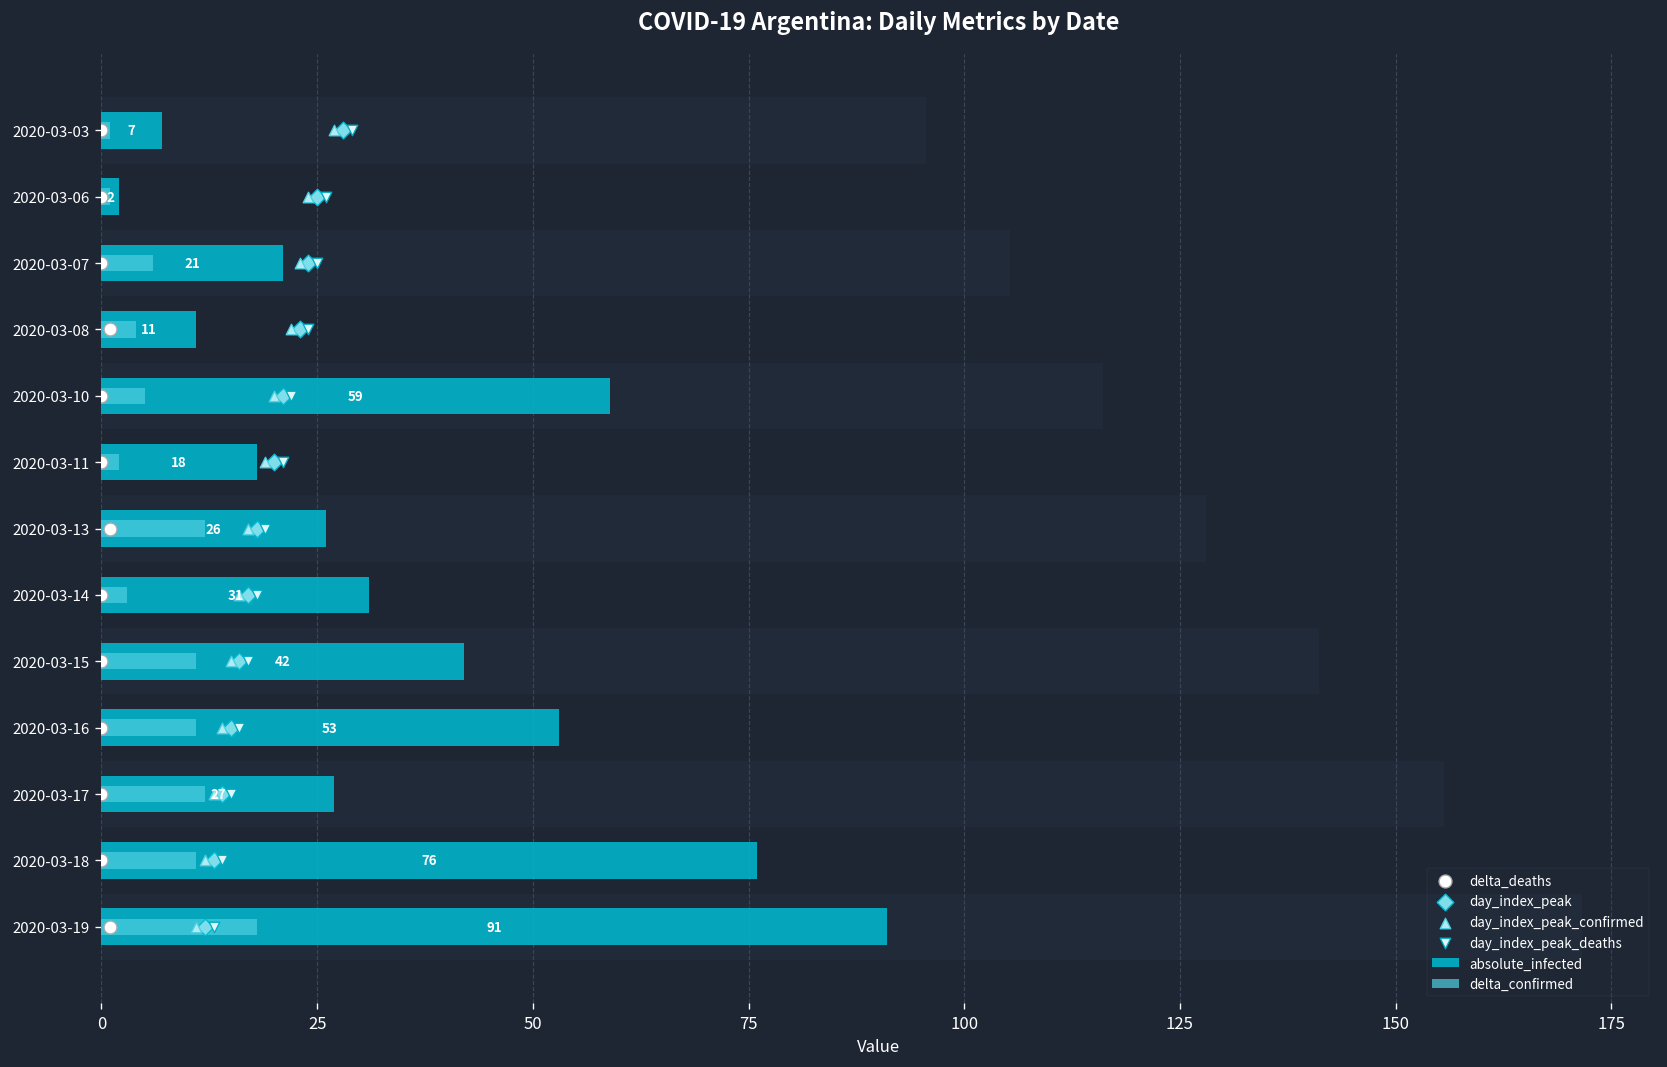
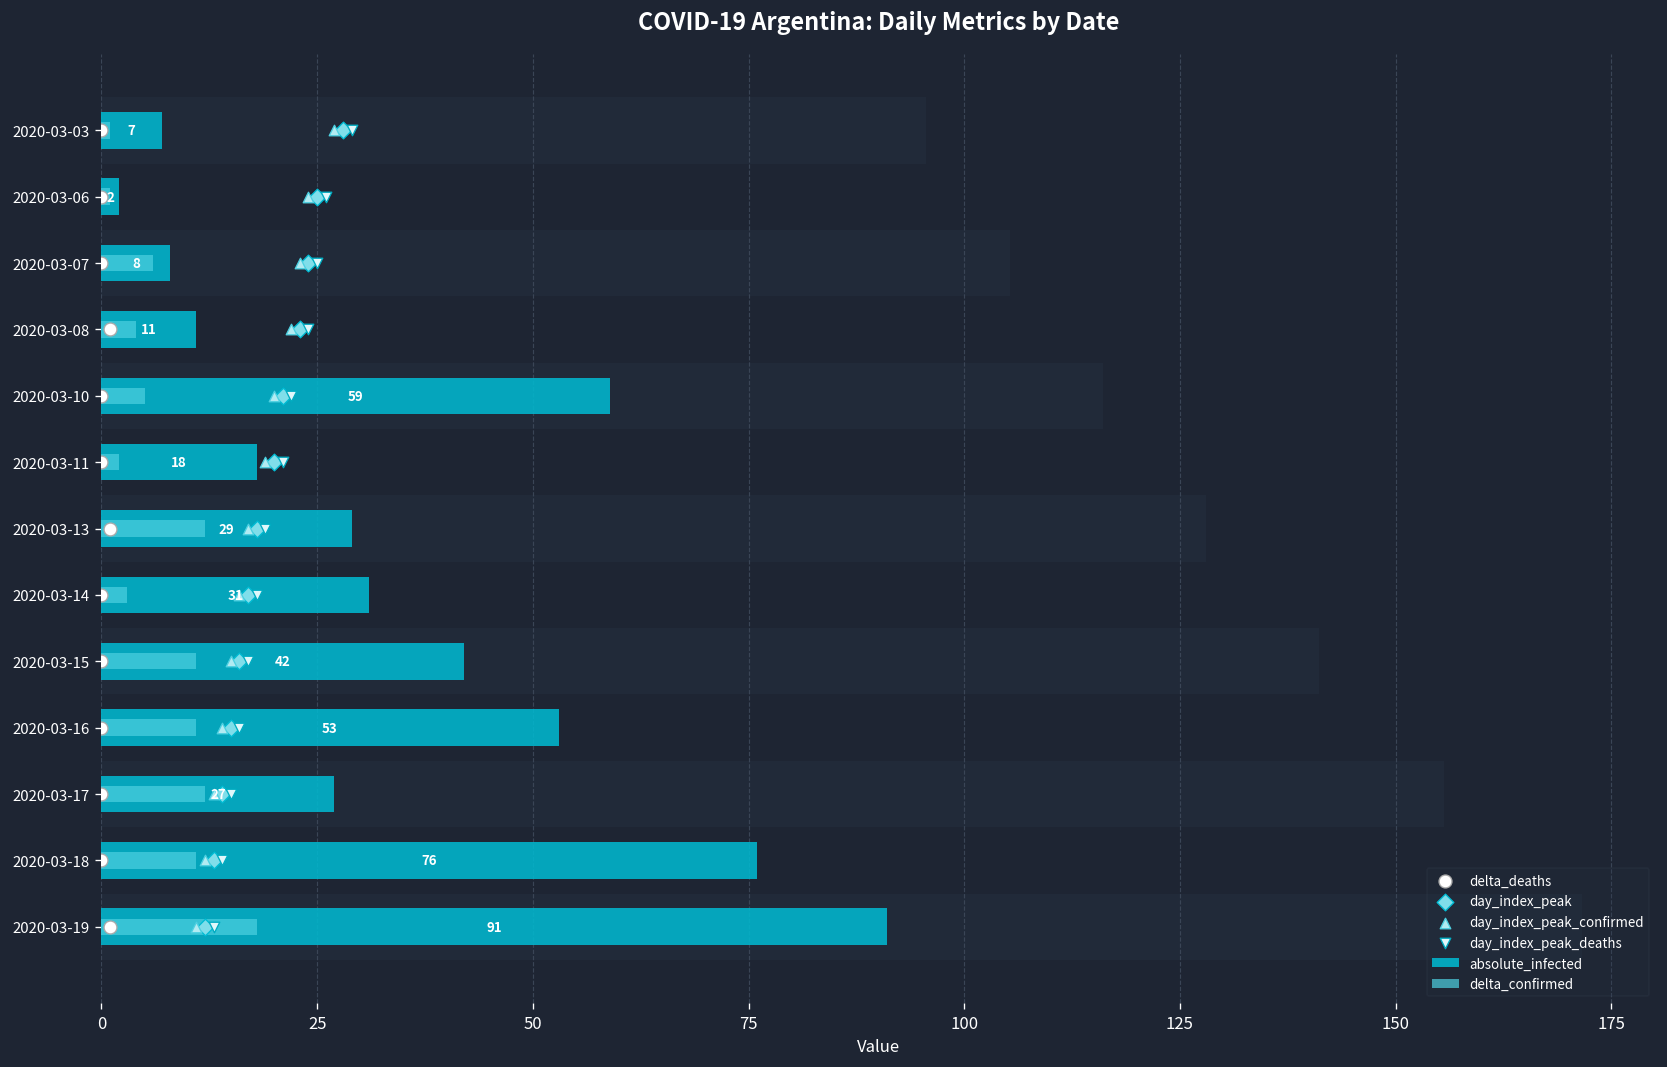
  {
    "absolute_infected": {
-     "2020-03-07": 21,
-     "2020-03-13": 26
+     "2020-03-07": 8,
+     "2020-03-13": 29
    }
  }
